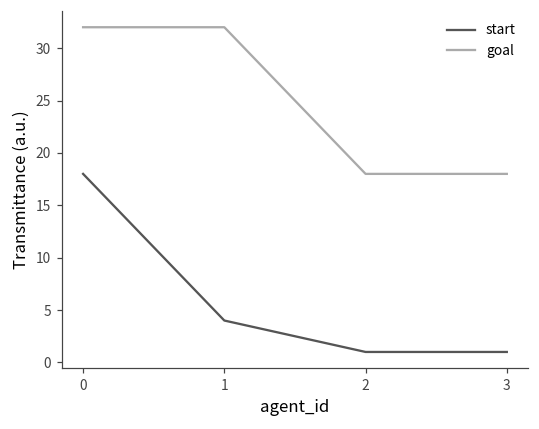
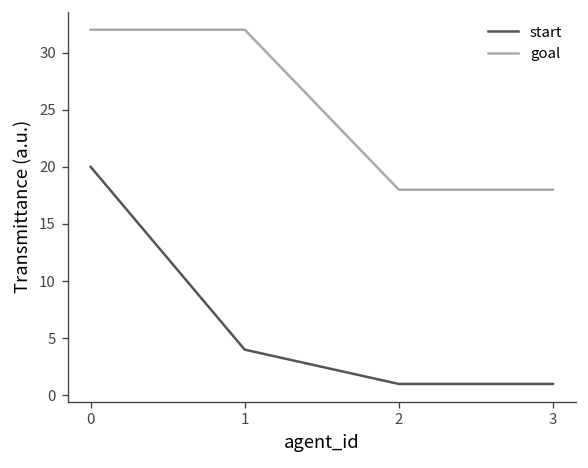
  {
    "start": {
-     "0": 18,
+     "0": 20,
      "1": 4,
      "2": 1,
      "3": 1
    },
    "goal": {
      "0": 32,
      "1": 32,
      "2": 18,
      "3": 18
    }
  }
